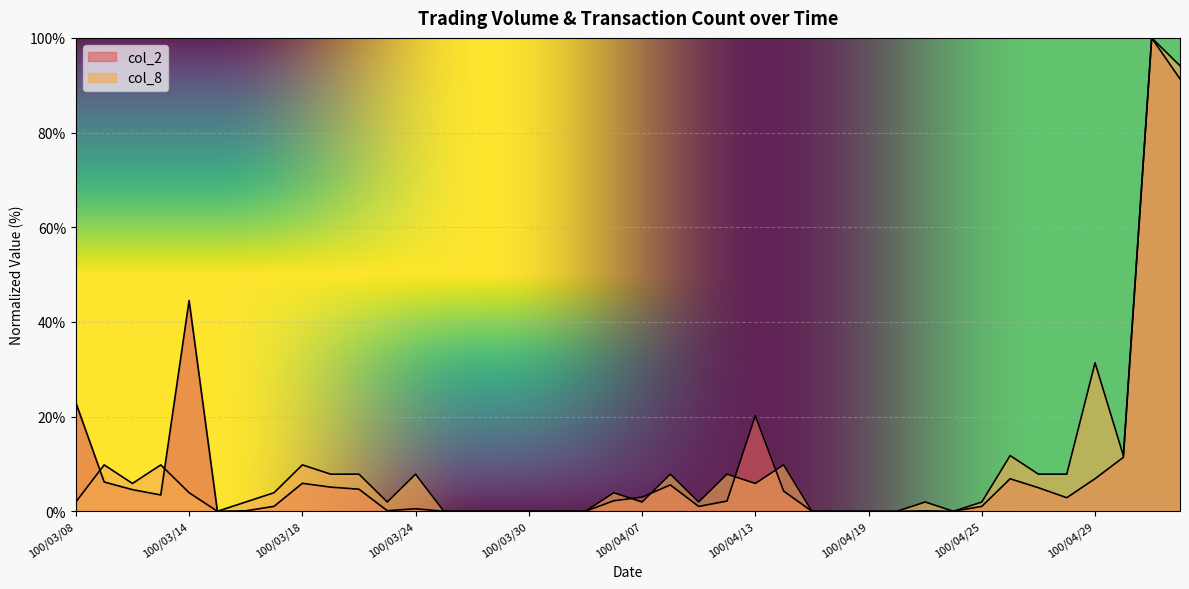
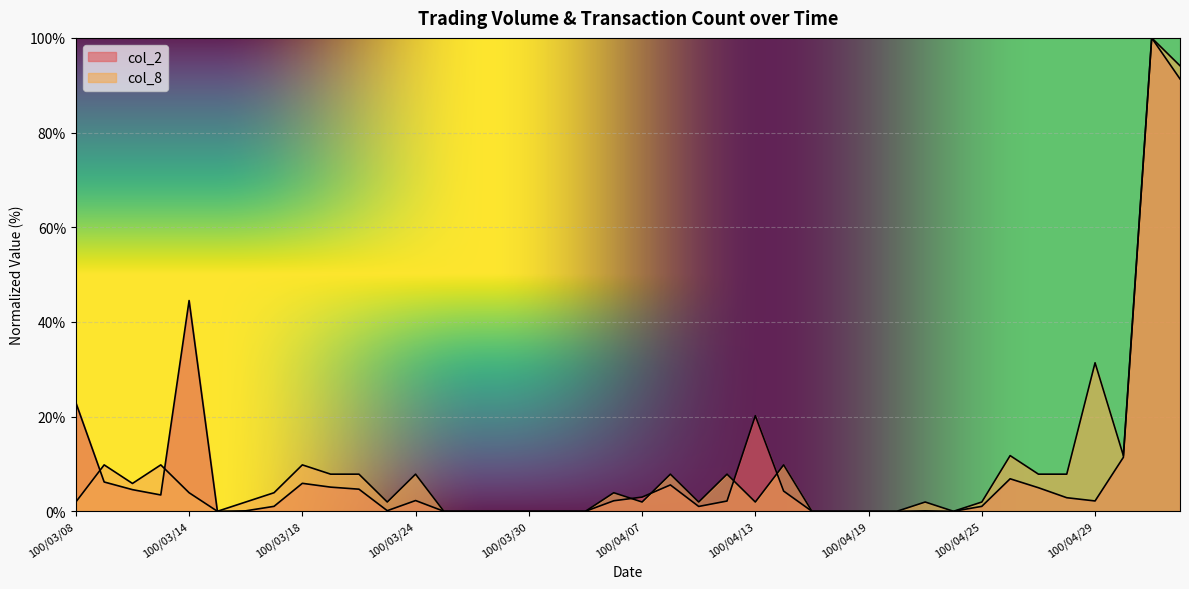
  {
    "col_2": {
      "100/03/08": "23%",
      "100/03/14": "45%",
      "100/03/18": "6%",
-     "100/03/24": "1%",
+     "100/03/24": "2%",
      "100/04/07": "3%",
      "100/04/13": "20%",
      "100/04/25": "1%",
-     "100/04/29": "7%"
+     "100/04/29": "2%"
    },
    "col_8": {
      "100/03/08": "2%",
      "100/03/14": "4%",
      "100/03/18": "10%",
      "100/03/24": "8%",
      "100/04/07": "2%",
-     "100/04/13": "6%",
+     "100/04/13": "2%",
      "100/04/25": "2%",
      "100/04/29": "31%"
    }
  }
